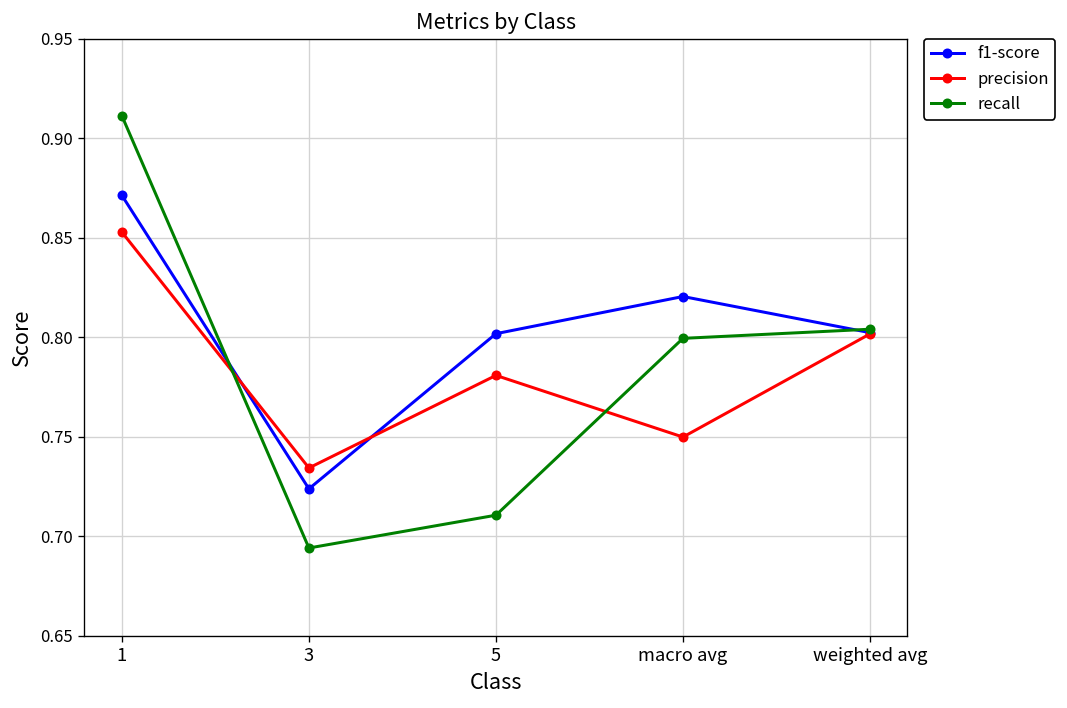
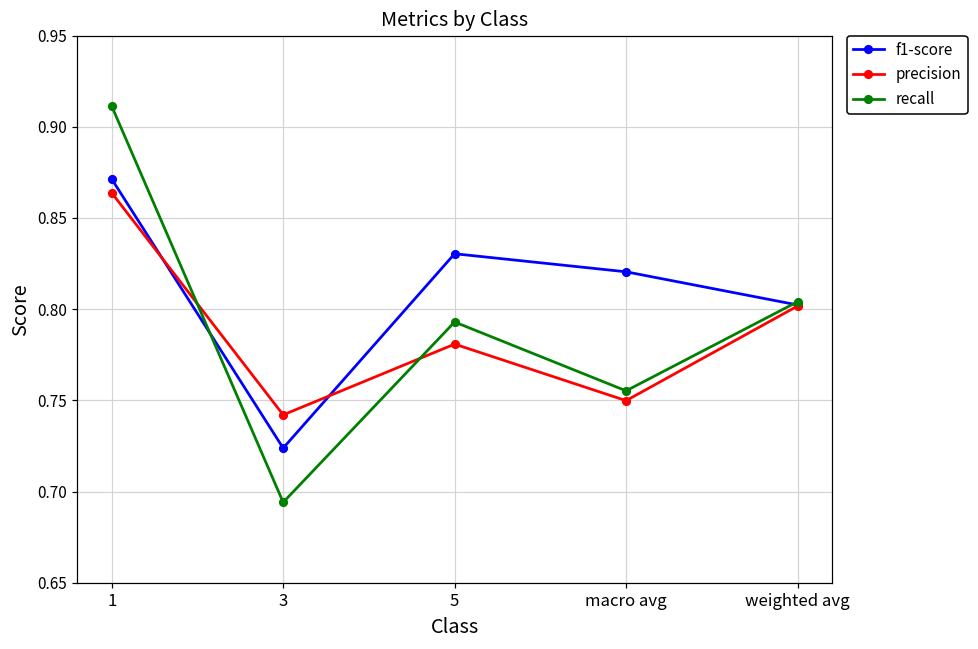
  {
    "f1-score": {
      "1": 0.871,
      "3": 0.724,
-     "5": 0.802,
+     "5": 0.830,
      "macro avg": 0.820
    },
    "precision": {
-     "1": 0.853,
-     "3": 0.734,
+     "1": 0.864,
+     "3": 0.742,
      "5": 0.781,
      "macro avg": 0.750
    },
    "recall": {
      "1": 0.911,
      "3": 0.694,
-     "5": 0.711,
-     "macro avg": 0.799,
+     "5": 0.793,
+     "macro avg": 0.755,
      "weighted avg": 0.804
    }
  }
